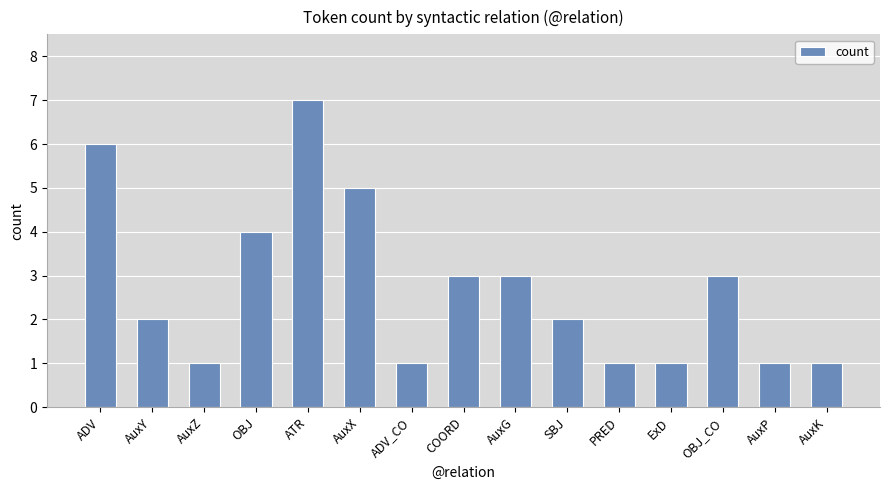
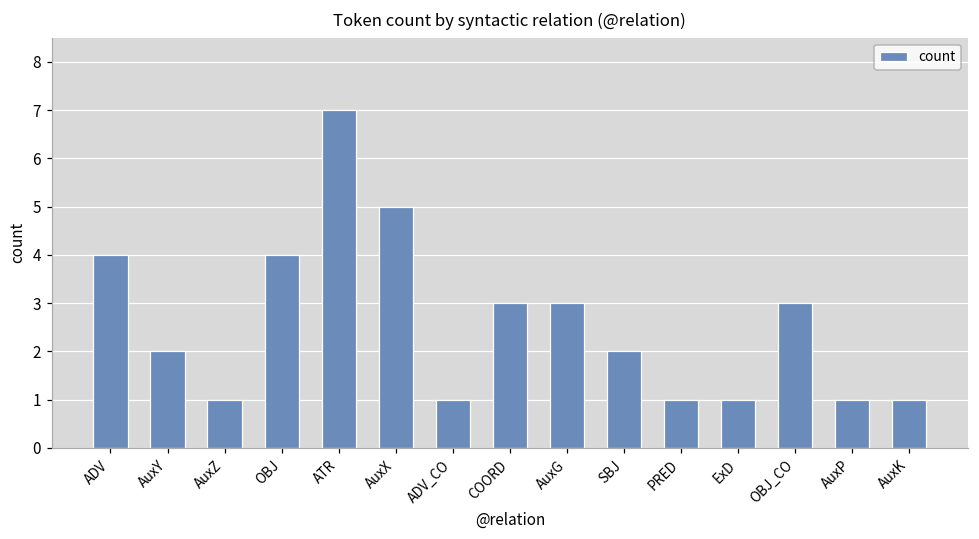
  {
-   "ADV": 6,
+   "ADV": 4,
    "AuxY": 2,
    "AuxZ": 1,
    "OBJ": 4,
    "ATR": 7,
    "AuxX": 5,
    "ADV_CO": 1,
    "COORD": 3,
    "AuxG": 3,
    "SBJ": 2,
    "PRED": 1,
    "ExD": 1,
    "OBJ_CO": 3,
    "AuxP": 1,
    "AuxK": 1
  }
